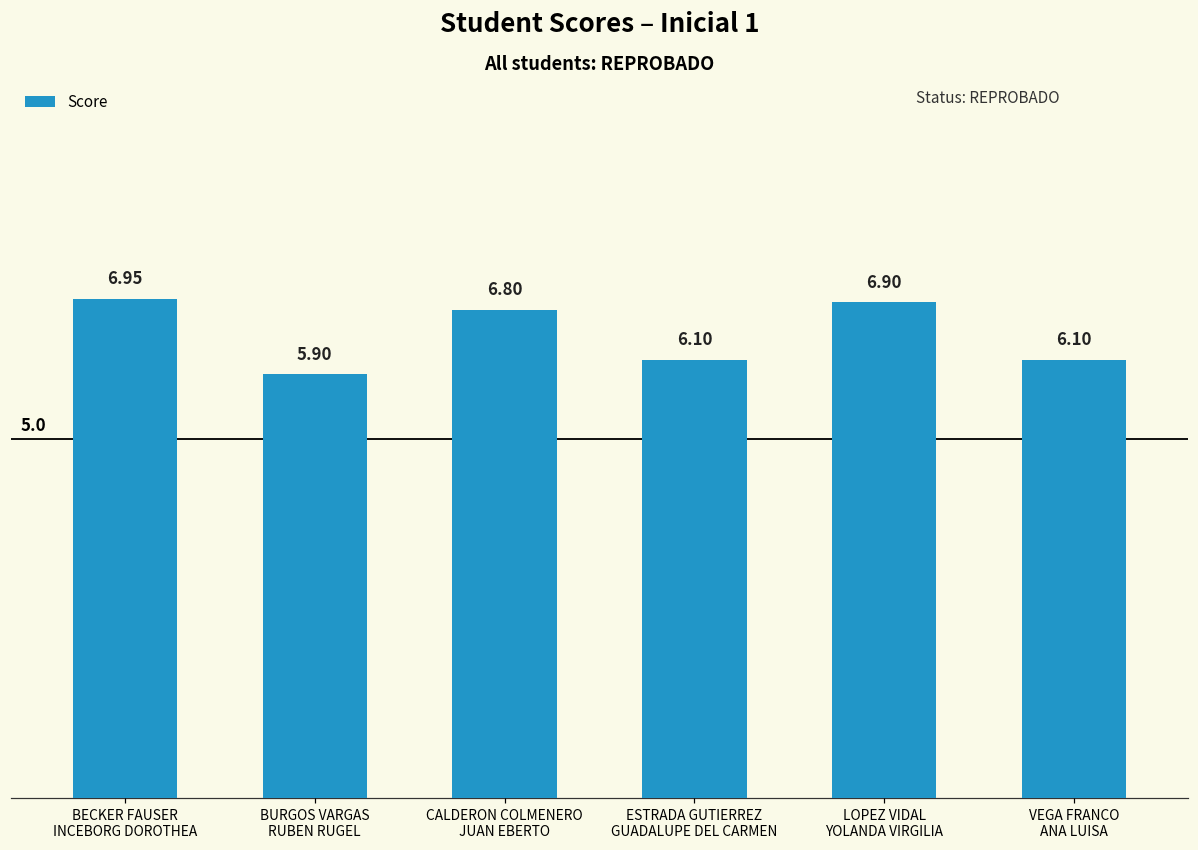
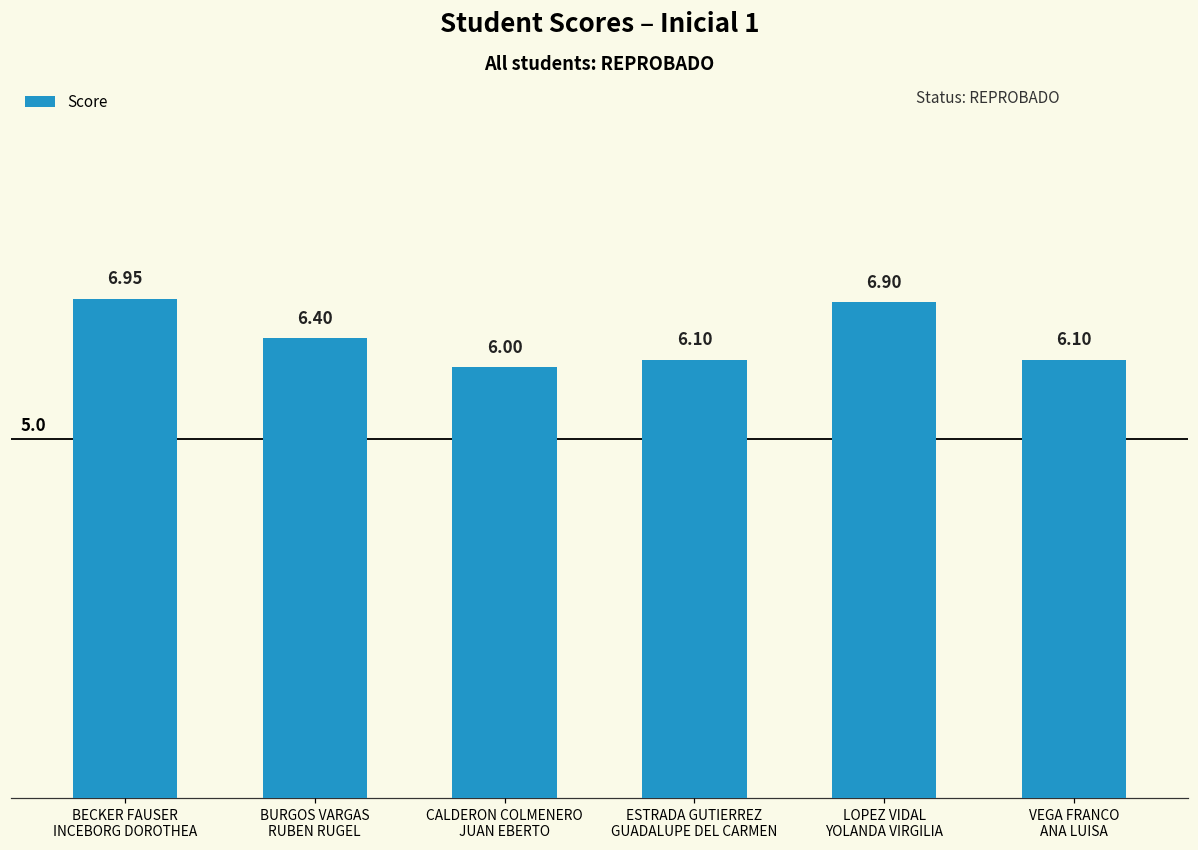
  {
    "BECKER FAUSER INCEBORG DOROTHEA": 6.95,
-   "BURGOS VARGAS RUBEN RUGEL": 5.90,
-   "CALDERON COLMENERO JUAN EBERTO": 6.80,
+   "BURGOS VARGAS RUBEN RUGEL": 6.40,
+   "CALDERON COLMENERO JUAN EBERTO": 6.00,
    "ESTRADA GUTIERREZ GUADALUPE DEL CARMEN": 6.10,
    "LOPEZ VIDAL YOLANDA VIRGILIA": 6.90,
    "VEGA FRANCO ANA LUISA": 6.10
  }
